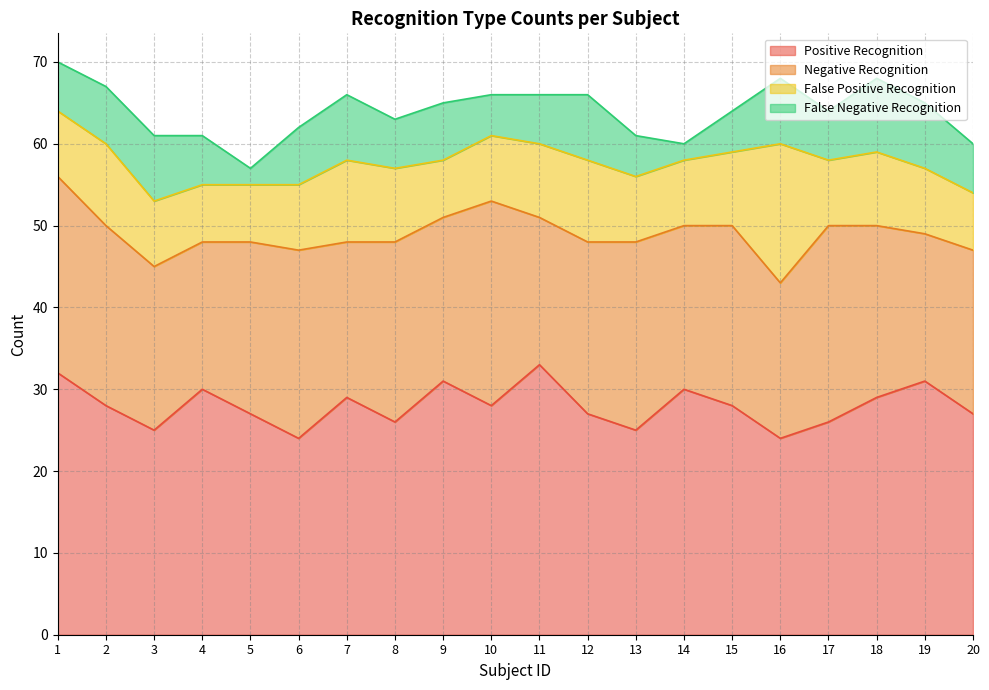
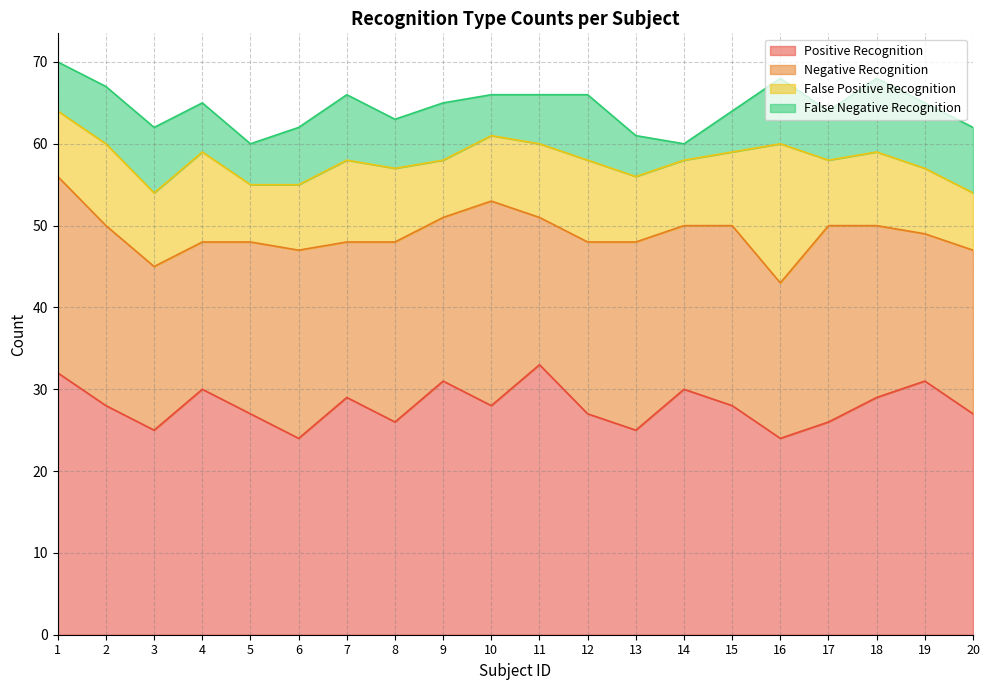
  {
    "False Positive Recognition": {
      "1": 8,
      "2": 10,
-     "3": 8,
-     "4": 7,
+     "3": 9,
+     "4": 11,
      "5": 7,
      "6": 8,
      "7": 10,
      "8": 9,
      "9": 7,
      "10": 8,
      "11": 9,
      "12": 10,
      "13": 8,
      "14": 8,
      "15": 9,
      "16": 17,
      "17": 8,
      "18": 9,
      "19": 8,
      "20": 7
    },
    "False Negative Recognition": {
      "1": 6,
      "2": 7,
      "3": 8,
      "4": 6,
-     "5": 2,
+     "5": 5,
      "6": 7,
      "7": 8,
      "8": 6,
      "9": 7,
      "10": 5,
      "11": 6,
      "12": 8,
      "13": 5,
      "14": 2,
      "15": 5,
-     "20": 6
+     "20": 8
    }
  }
